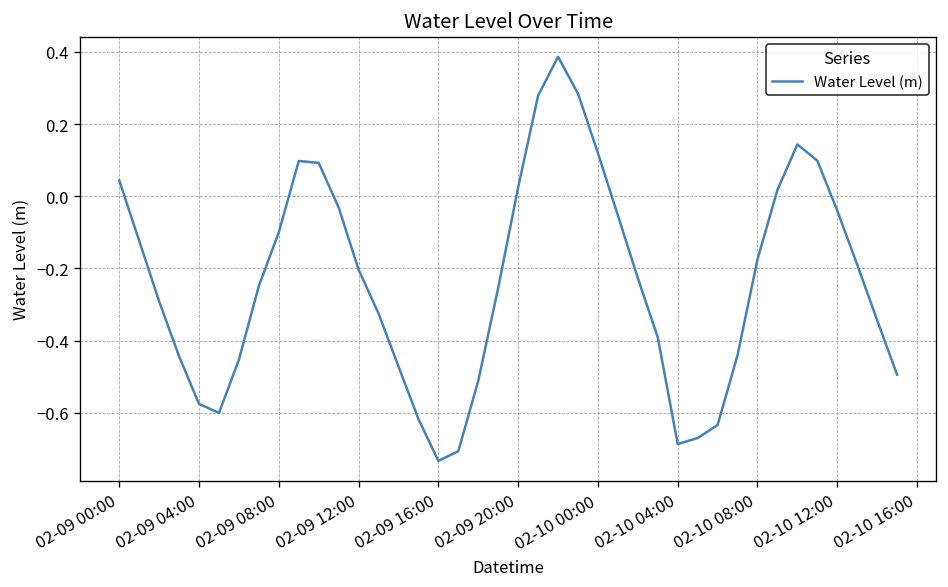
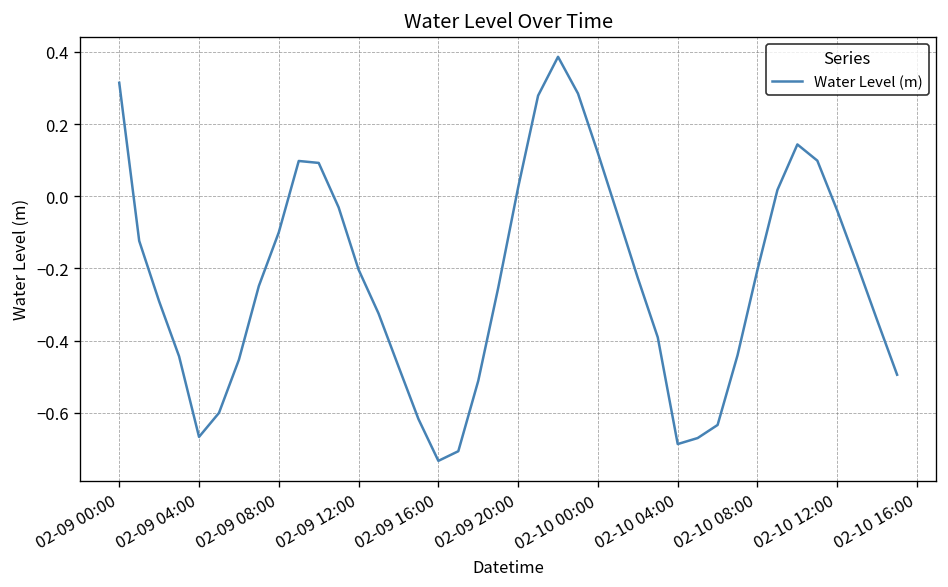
  {
-   "02-09 00:00": 0.04,
-   "02-09 04:00": -0.58,
+   "02-09 00:00": 0.31,
+   "02-09 04:00": -0.67,
    "02-09 08:00": -0.10,
    "02-09 12:00": -0.20,
    "02-09 16:00": -0.73,
    "02-09 20:00": 0.02,
    "02-10 00:00": 0.12,
    "02-10 04:00": -0.69,
-   "02-10 08:00": -0.17,
+   "02-10 08:00": -0.20,
    "02-10 12:00": -0.04
  }
